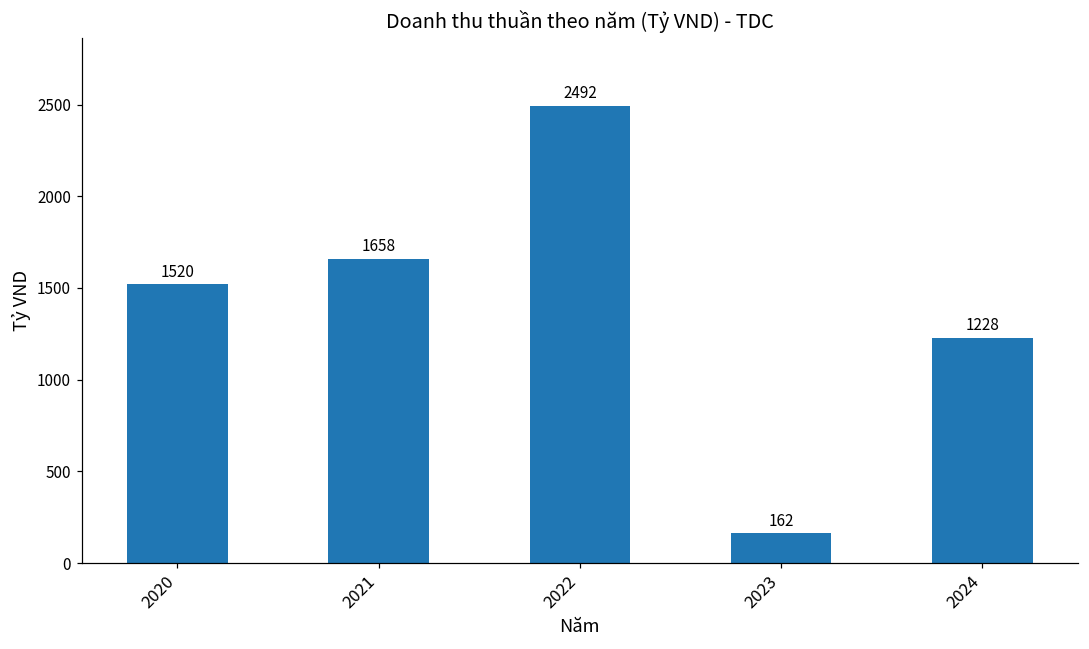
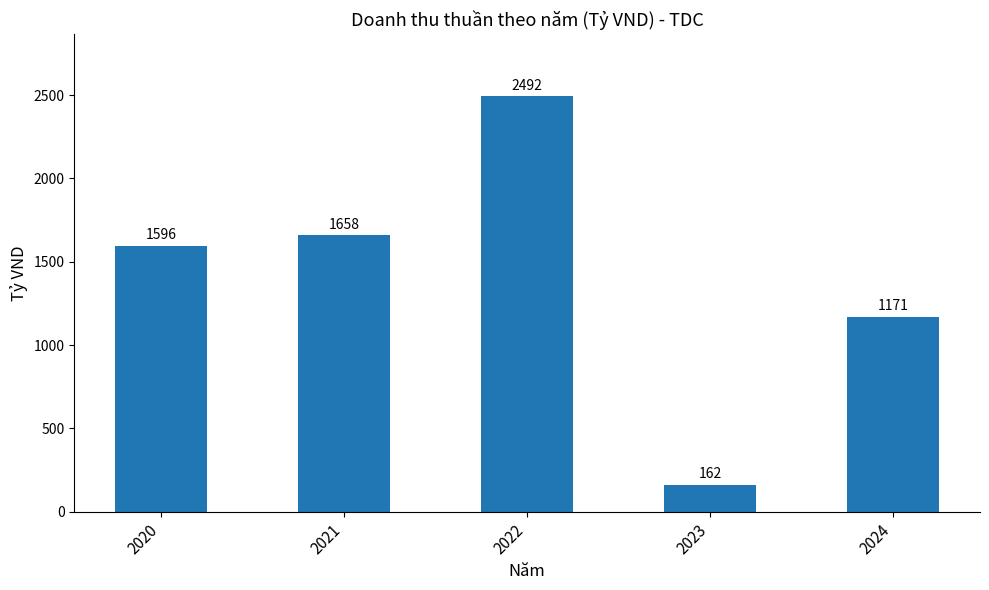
  {
-   "2020": 1520,
+   "2020": 1596,
    "2021": 1658,
    "2022": 2492,
    "2023": 162,
-   "2024": 1228
+   "2024": 1171
  }
